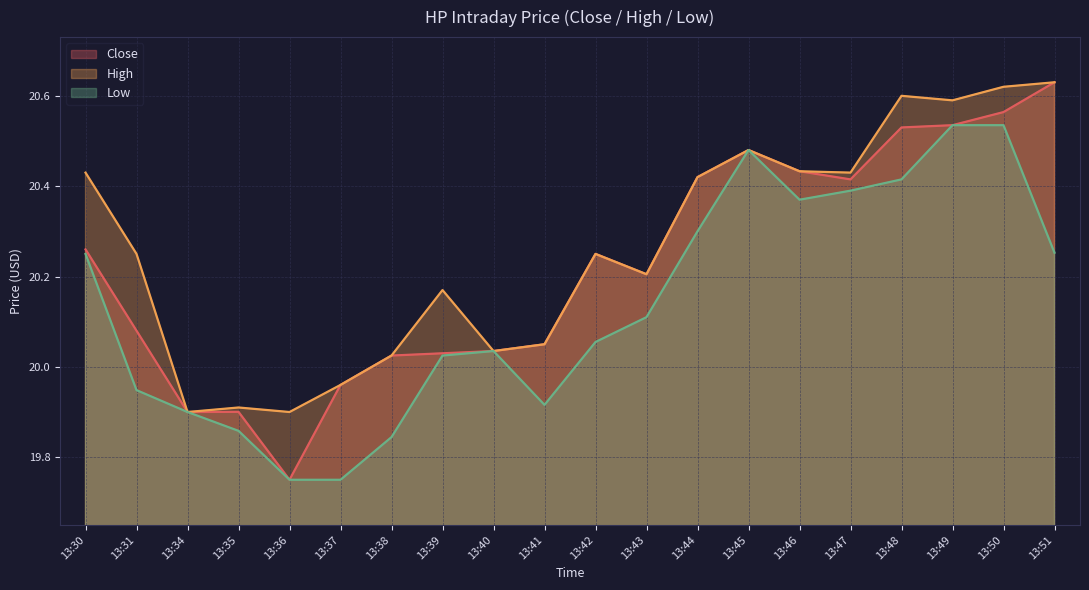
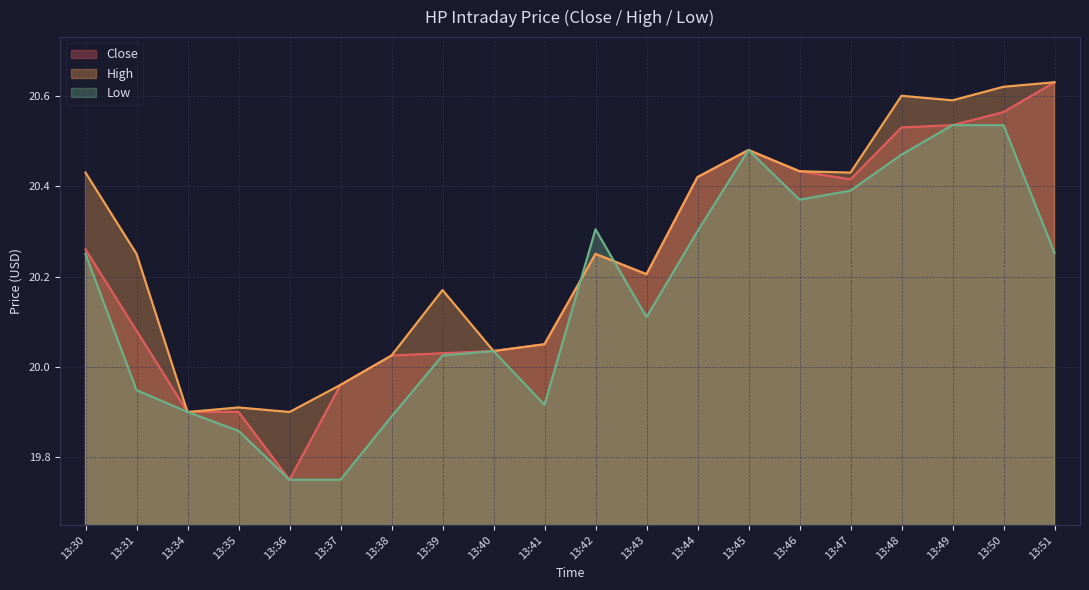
  {
    "Low": {
      "13:30": 20.25,
      "13:31": 19.95,
      "13:35": 19.86,
      "13:37": 19.75,
-     "13:38": 19.84,
+     "13:38": 19.89,
      "13:41": 19.92,
-     "13:42": 20.06,
+     "13:42": 20.30,
      "13:43": 20.11,
      "13:44": 20.30,
      "13:46": 20.37,
      "13:47": 20.39,
-     "13:48": 20.42,
+     "13:48": 20.47,
      "13:50": 20.53,
      "13:51": 20.25
    }
  }
